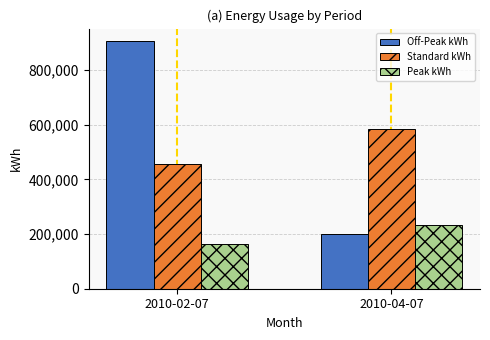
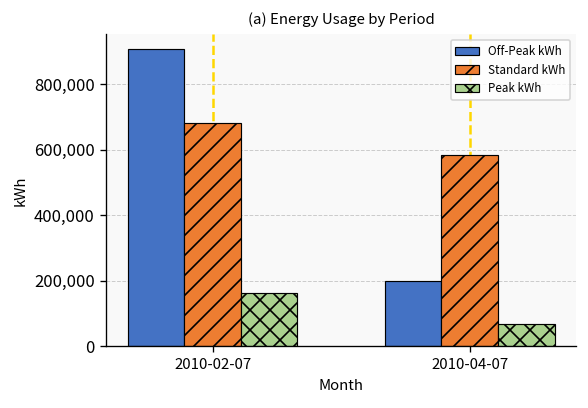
  {
    "Off-Peak kWh": {
      "2010-02-07": "910,000",
      "2010-04-07": "200,000"
    },
    "Standard kWh": {
-     "2010-02-07": "460,000",
+     "2010-02-07": "680,000",
      "2010-04-07": "580,000"
    },
    "Peak kWh": {
      "2010-02-07": "160,000",
-     "2010-04-07": "230,000"
+     "2010-04-07": "70,000"
    }
  }
